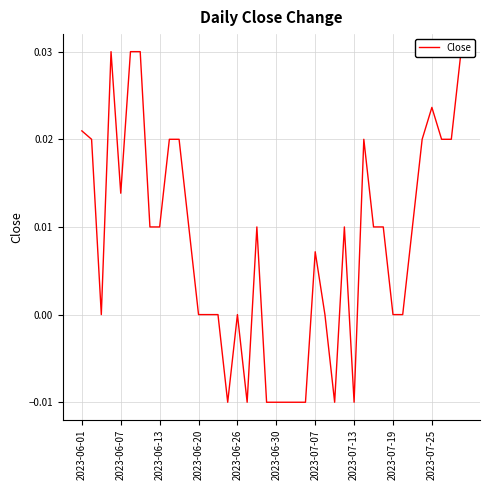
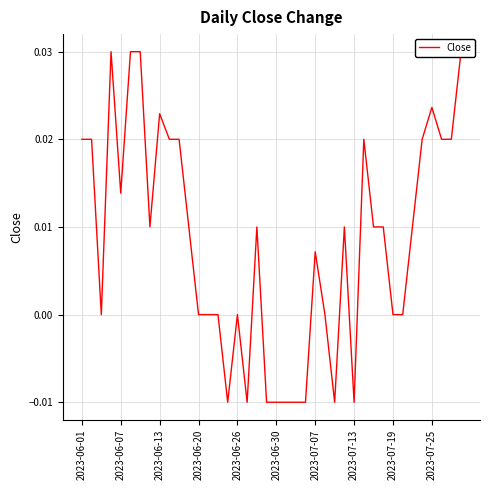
  {
-   "2023-06-01": 0.021,
+   "2023-06-01": 0.020,
    "2023-06-07": 0.014,
-   "2023-06-13": 0.010,
+   "2023-06-13": 0.023,
    "2023-06-20": 0.000,
    "2023-06-26": 0.000,
    "2023-06-30": -0.010,
    "2023-07-07": 0.007,
    "2023-07-13": -0.010,
    "2023-07-19": 0.000,
    "2023-07-25": 0.024
  }
